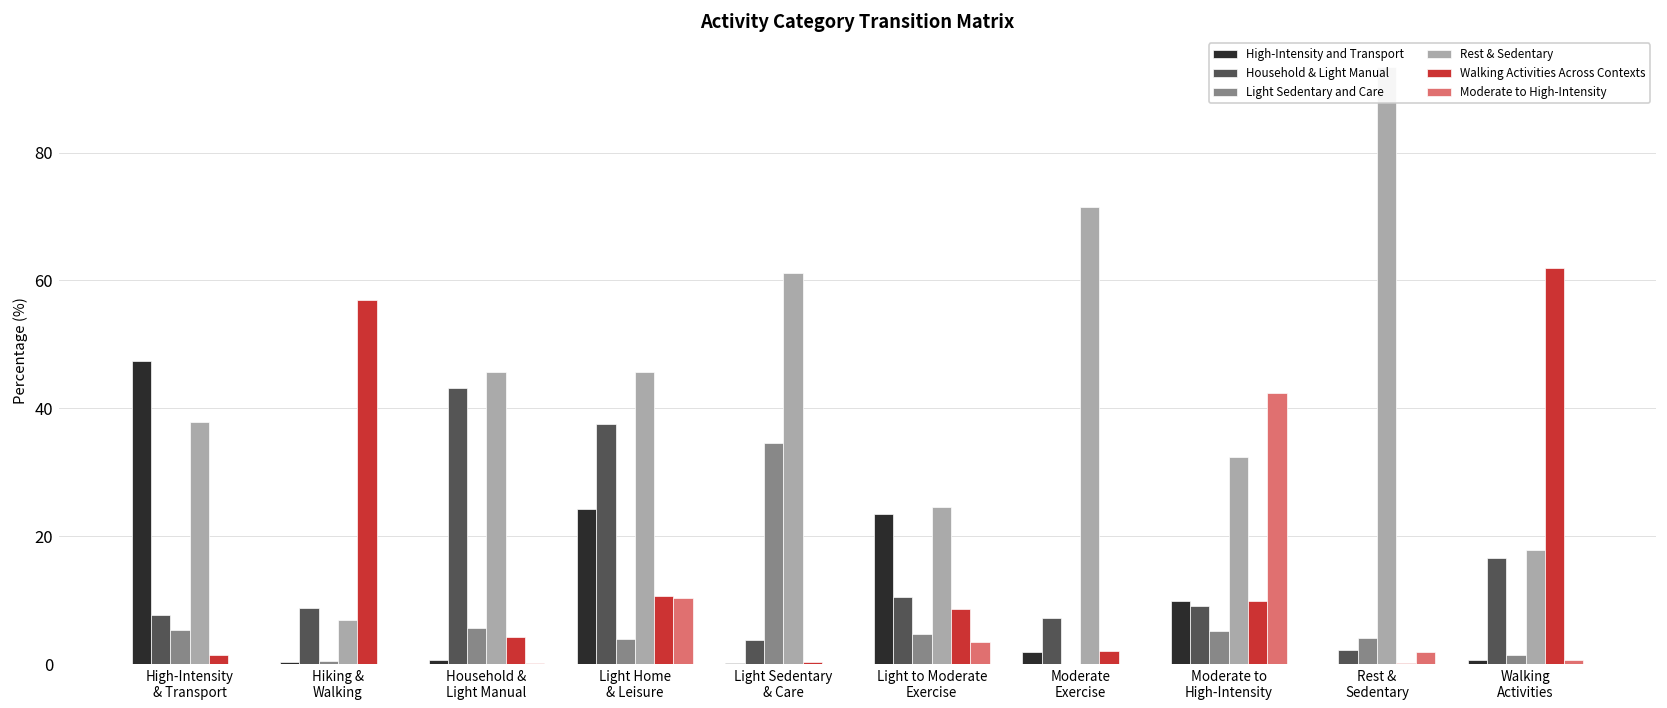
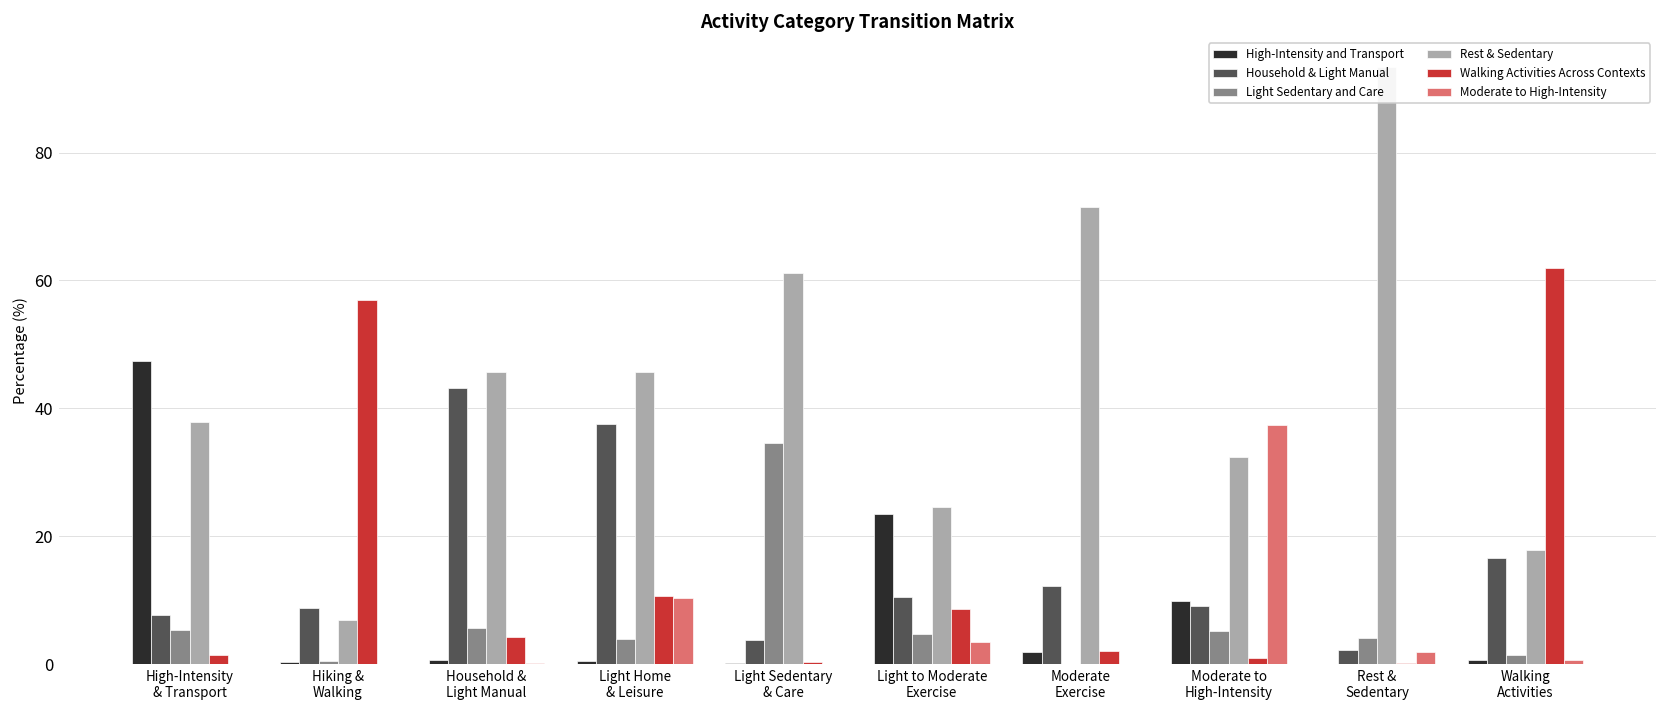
  {
    "High-Intensity and Transport": {
      "High-Intensity & Transport": 47,
      "Household & Light Manual": 1,
-     "Light Home & Leisure": 24,
+     "Light Home & Leisure": 1,
      "Light to Moderate Exercise": 23,
      "Moderate Exercise": 2,
      "Moderate to High-Intensity": 10,
      "Walking Activities": 1
    },
    "Household & Light Manual": {
      "High-Intensity & Transport": 8,
      "Hiking & Walking": 9,
      "Household & Light Manual": 43,
      "Light Home & Leisure": 38,
      "Light Sedentary & Care": 4,
      "Light to Moderate Exercise": 11,
-     "Moderate Exercise": 7,
+     "Moderate Exercise": 12,
      "Moderate to High-Intensity": 9,
      "Rest & Sedentary": 2,
      "Walking Activities": 17
    },
    "Walking Activities Across Contexts": {
      "High-Intensity & Transport": 1,
      "Hiking & Walking": 57,
      "Household & Light Manual": 4,
      "Light Home & Leisure": 11,
      "Light to Moderate Exercise": 9,
      "Moderate Exercise": 2,
-     "Moderate to High-Intensity": 10,
+     "Moderate to High-Intensity": 1,
      "Walking Activities": 62
    },
    "Moderate to High-Intensity": {
      "Hiking & Walking": 0,
      "Light Home & Leisure": 10,
      "Light to Moderate Exercise": 4,
      "Moderate Exercise": 0,
-     "Moderate to High-Intensity": 42,
+     "Moderate to High-Intensity": 37,
      "Rest & Sedentary": 2,
      "Walking Activities": 1
    }
  }
